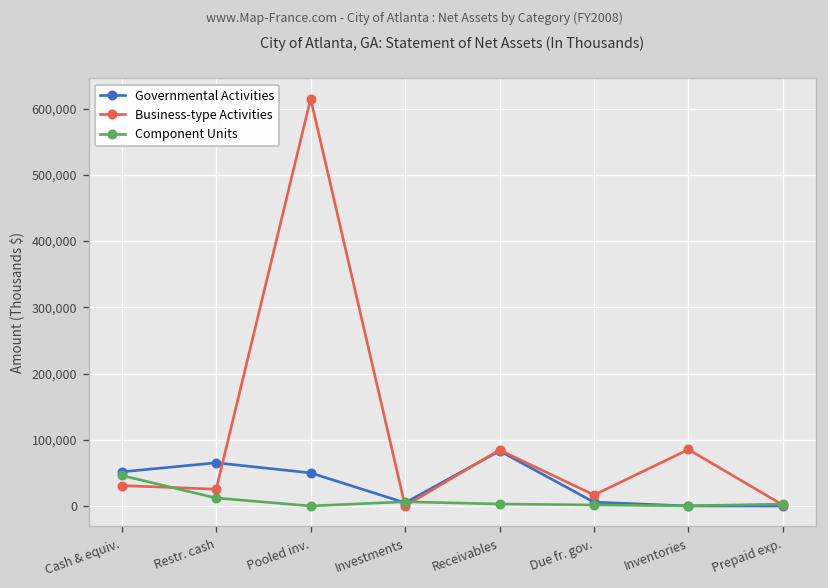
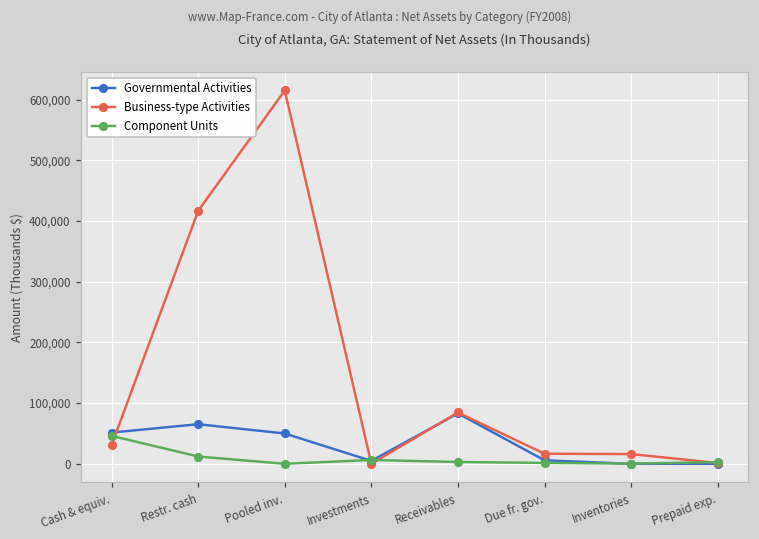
  {
    "Governmental Activities": {
      "Cash & equiv.": "50,000",
      "Restr. cash": "70,000",
      "Pooled inv.": "50,000"
    },
    "Business-type Activities": {
      "Cash & equiv.": "30,000",
-     "Restr. cash": "30,000",
+     "Restr. cash": "420,000",
      "Pooled inv.": "620,000",
      "Investments": "0",
      "Due fr. gov.": "20,000",
-     "Inventories": "90,000"
+     "Inventories": "20,000"
    },
    "Component Units": {
      "Cash & equiv.": "50,000",
      "Restr. cash": "10,000",
      "Pooled inv.": "0",
      "Receivables": "0"
    }
  }
